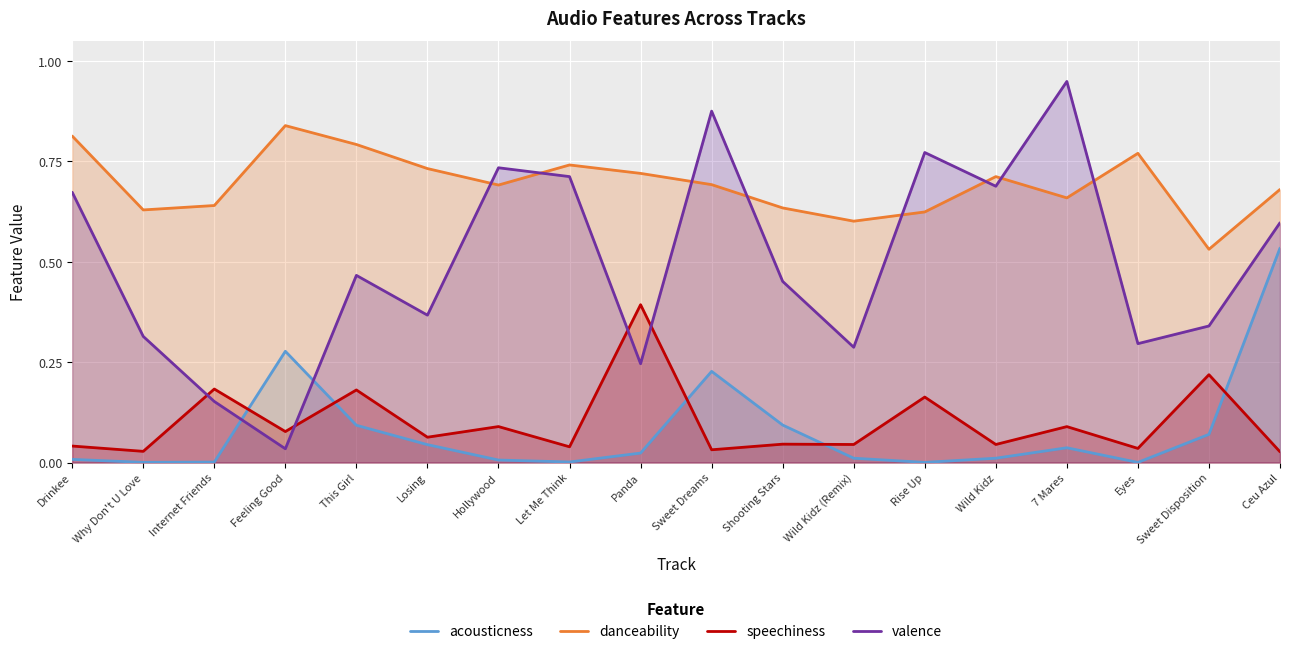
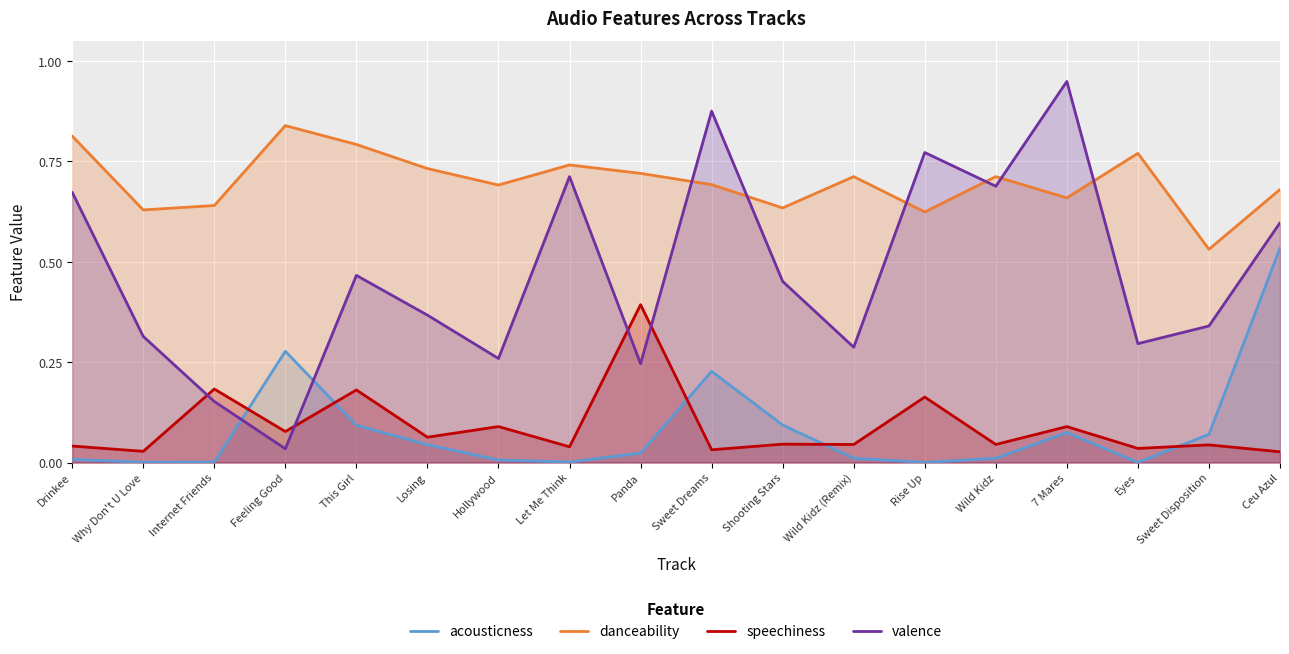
  {
    "acousticness": {
      "Drinkee": 0.01,
      "Why Don't U Love": 0.00,
      "Internet Friends": 0.00,
      "Feeling Good": 0.28,
      "This Girl": 0.09,
      "Losing": 0.04,
      "Hollywood": 0.01,
      "Let Me Think": 0.00,
      "Panda": 0.02,
      "Sweet Dreams": 0.23,
      "Shooting Stars": 0.09,
      "Wild Kidz (Remix)": 0.01,
      "Rise Up": 0.00,
      "Wild Kidz": 0.01,
-     "7 Mares": 0.04,
+     "7 Mares": 0.07,
      "Eyes": 0.00,
      "Sweet Disposition": 0.07,
      "Ceu Azul": 0.53
    },
    "danceability": {
      "Drinkee": 0.81,
      "Why Don't U Love": 0.63,
      "Internet Friends": 0.64,
      "Feeling Good": 0.84,
      "This Girl": 0.79,
      "Losing": 0.73,
      "Hollywood": 0.69,
      "Let Me Think": 0.74,
      "Panda": 0.72,
      "Sweet Dreams": 0.69,
      "Shooting Stars": 0.63,
-     "Wild Kidz (Remix)": 0.60,
+     "Wild Kidz (Remix)": 0.71,
      "Rise Up": 0.62,
      "Wild Kidz": 0.71,
      "7 Mares": 0.66,
      "Eyes": 0.77,
      "Sweet Disposition": 0.53,
      "Ceu Azul": 0.68
    },
    "speechiness": {
      "Drinkee": 0.04,
      "Why Don't U Love": 0.03,
      "Internet Friends": 0.18,
      "Feeling Good": 0.08,
      "This Girl": 0.18,
      "Losing": 0.06,
      "Hollywood": 0.09,
      "Let Me Think": 0.04,
      "Panda": 0.39,
      "Sweet Dreams": 0.03,
      "Shooting Stars": 0.05,
      "Wild Kidz (Remix)": 0.04,
      "Rise Up": 0.16,
      "Wild Kidz": 0.04,
      "7 Mares": 0.09,
      "Eyes": 0.04,
-     "Sweet Disposition": 0.22,
+     "Sweet Disposition": 0.04,
      "Ceu Azul": 0.03
    },
    "valence": {
      "Drinkee": 0.67,
      "Why Don't U Love": 0.31,
      "Internet Friends": 0.15,
      "Feeling Good": 0.03,
      "This Girl": 0.47,
      "Losing": 0.37,
-     "Hollywood": 0.73,
+     "Hollywood": 0.26,
      "Let Me Think": 0.71,
      "Panda": 0.25,
      "Sweet Dreams": 0.88,
      "Shooting Stars": 0.45,
      "Wild Kidz (Remix)": 0.29,
      "Rise Up": 0.77,
      "Wild Kidz": 0.69,
      "7 Mares": 0.95,
      "Eyes": 0.30,
      "Sweet Disposition": 0.34,
      "Ceu Azul": 0.60
    }
  }
